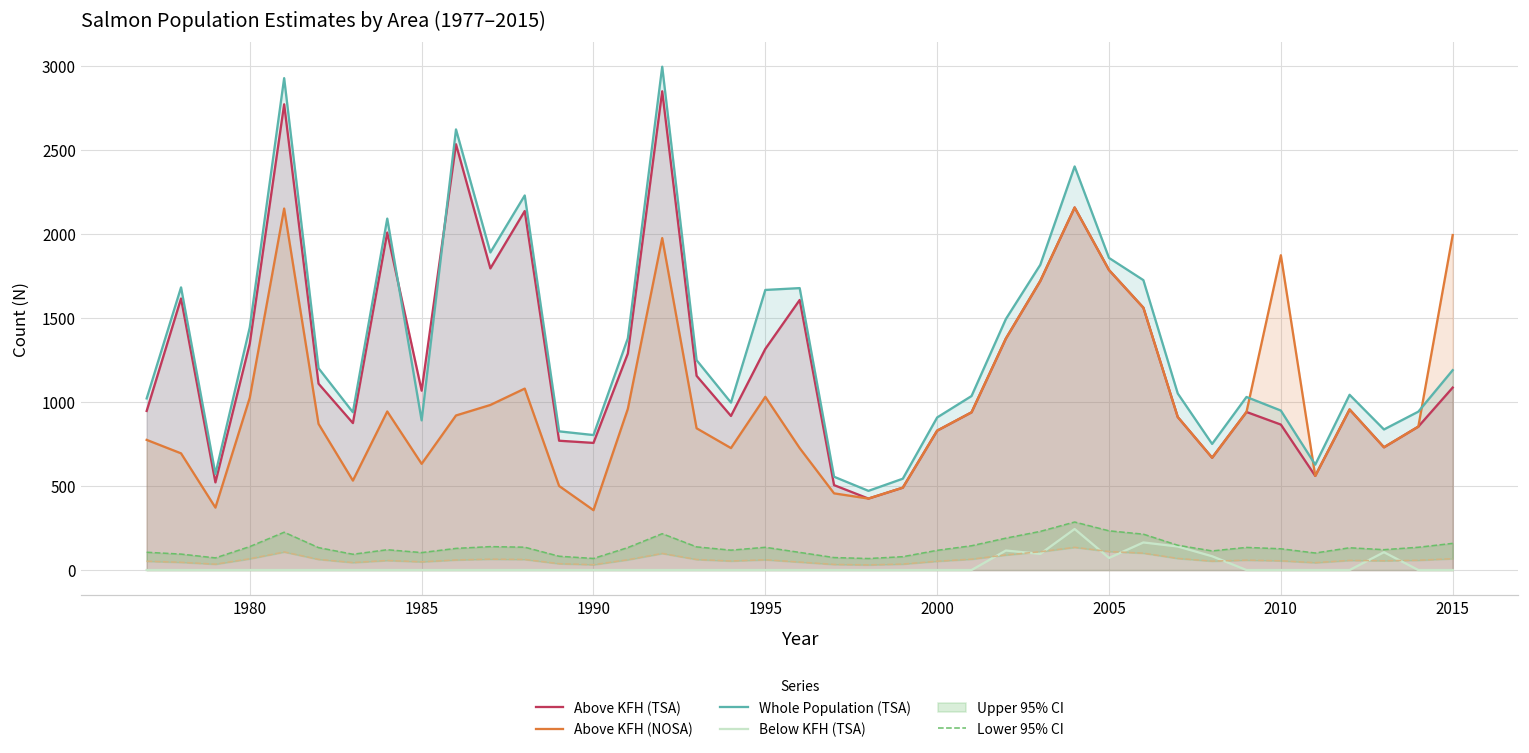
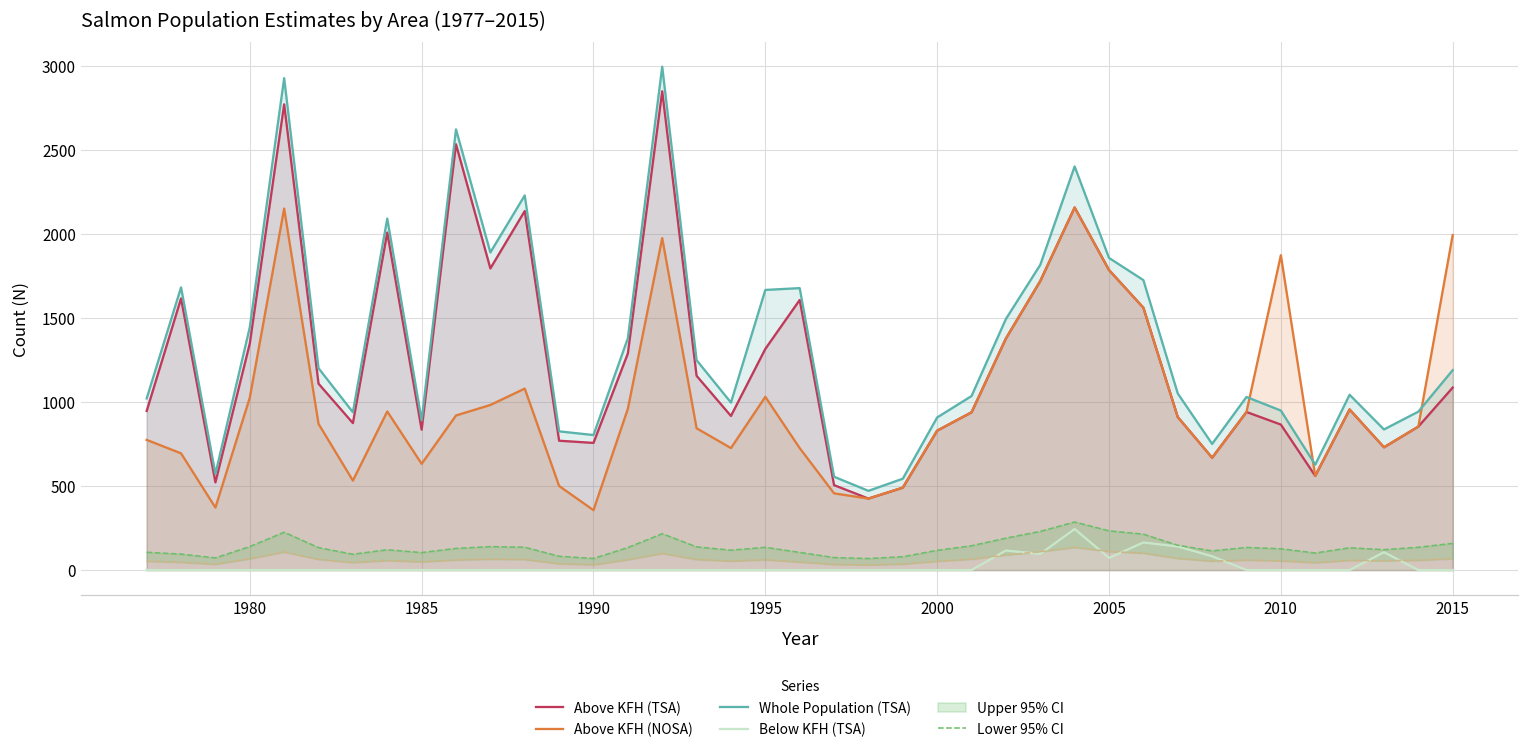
  {
    "Above KFH (TSA)": {
      "1980": 1350,
-     "1985": 1070,
+     "1985": 830,
      "1990": 760,
      "1995": 1310,
      "2010": 870,
      "2015": 1090
    },
    "Above KFH (NOSA)": {
      "1980": 1030,
      "1985": 630,
      "1990": 360,
      "1995": 1030,
      "2010": 1870,
      "2015": 1990
    },
    "Whole Population (TSA)": {
      "1980": 1440,
      "1985": 890,
      "1990": 800,
      "1995": 1670,
      "2000": 910,
      "2005": 1860,
      "2010": 950,
      "2015": 1190
    }
  }
